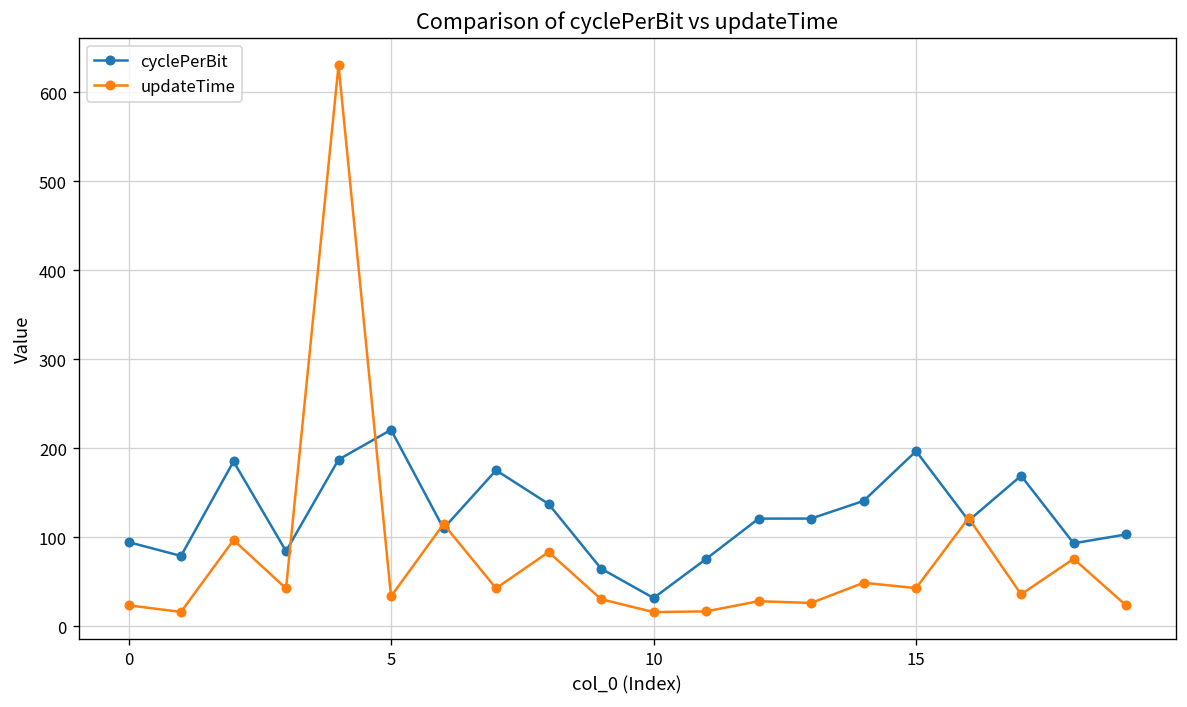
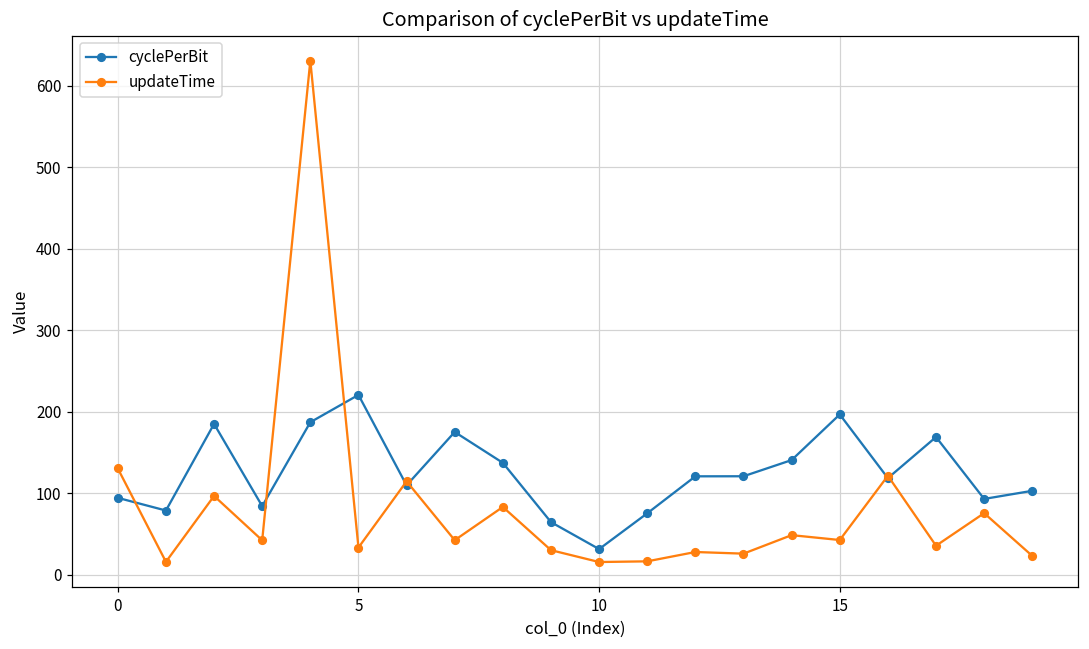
  {
    "cyclePerBit": {
      "0": 90,
      "5": 220,
      "10": 30,
      "15": 200
    },
    "updateTime": {
-     "0": 20,
+     "0": 130,
      "5": 30,
      "10": 20,
      "15": 40
    }
  }
